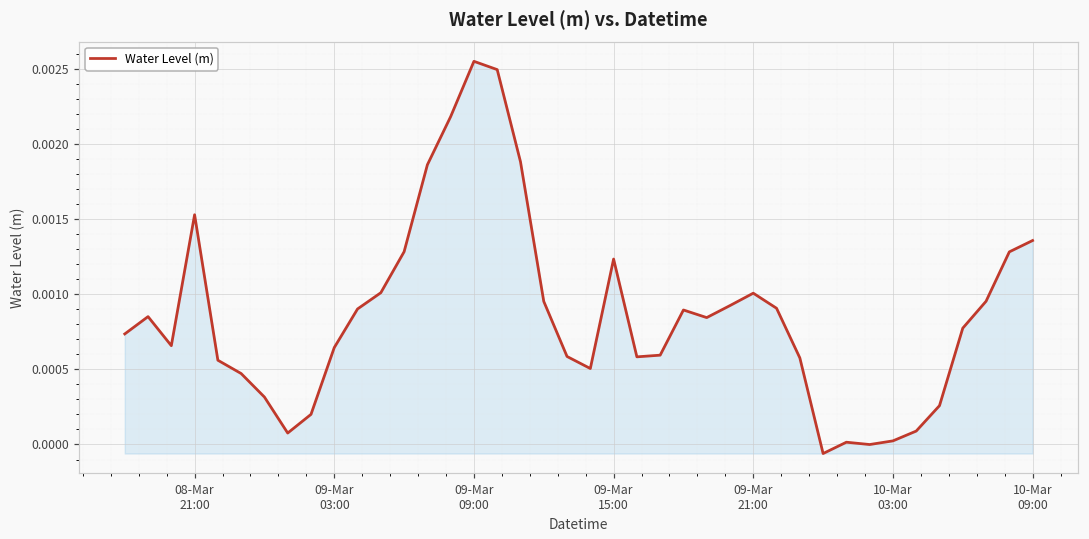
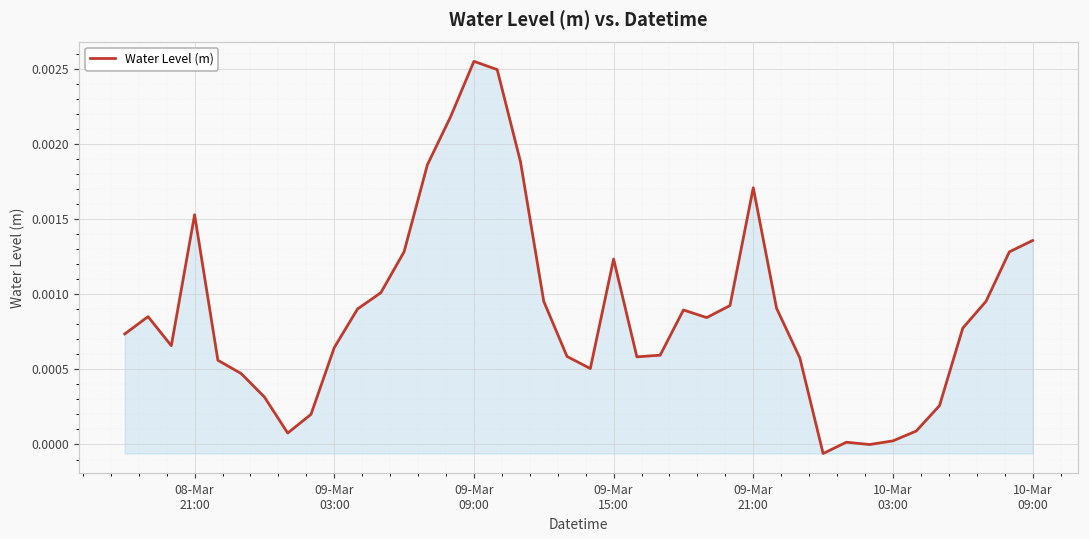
  {
    "08-Mar 21:00": 0.00153,
    "09-Mar 03:00": 0.00065,
    "09-Mar 09:00": 0.00255,
    "09-Mar 15:00": 0.00123,
-   "09-Mar 21:00": 0.00101,
+   "09-Mar 21:00": 0.00171,
    "10-Mar 03:00": 0.00002,
    "10-Mar 09:00": 0.00136
  }
